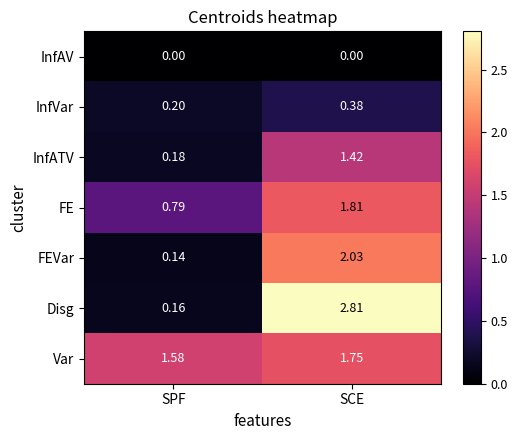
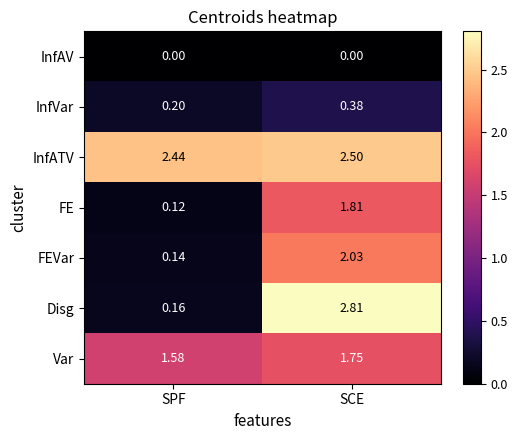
  {
    "InfAV": {
      "SPF": 0.00,
      "SCE": 0.00
    },
    "InfVar": {
      "SPF": 0.20,
      "SCE": 0.38
    },
    "InfATV": {
-     "SPF": 0.18,
-     "SCE": 1.42
+     "SPF": 2.44,
+     "SCE": 2.50
    },
    "FE": {
-     "SPF": 0.79,
+     "SPF": 0.12,
      "SCE": 1.81
    },
    "FEVar": {
      "SPF": 0.14,
      "SCE": 2.03
    },
    "Disg": {
      "SPF": 0.16,
      "SCE": 2.81
    },
    "Var": {
      "SPF": 1.58,
      "SCE": 1.75
    }
  }
